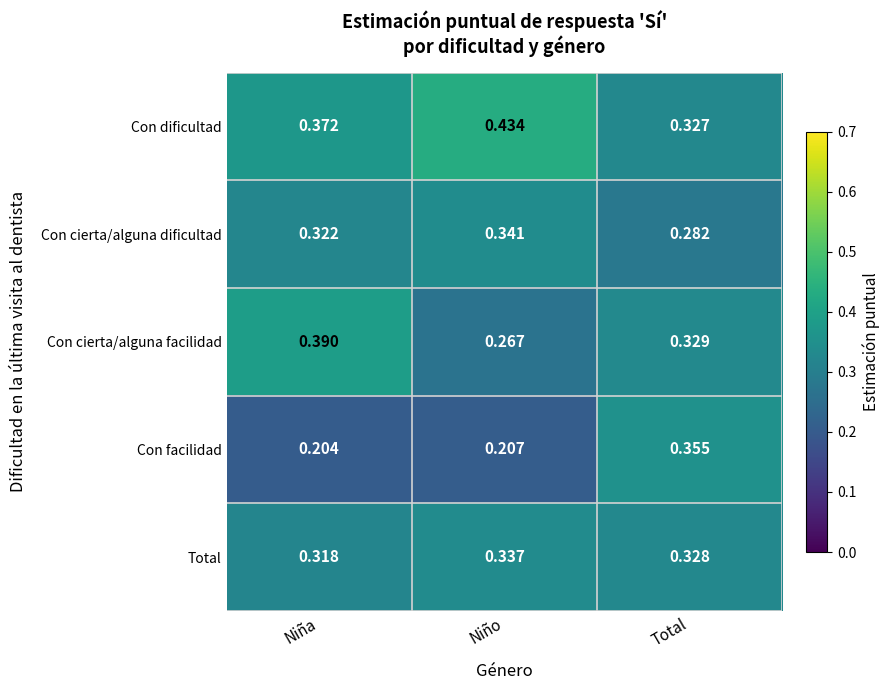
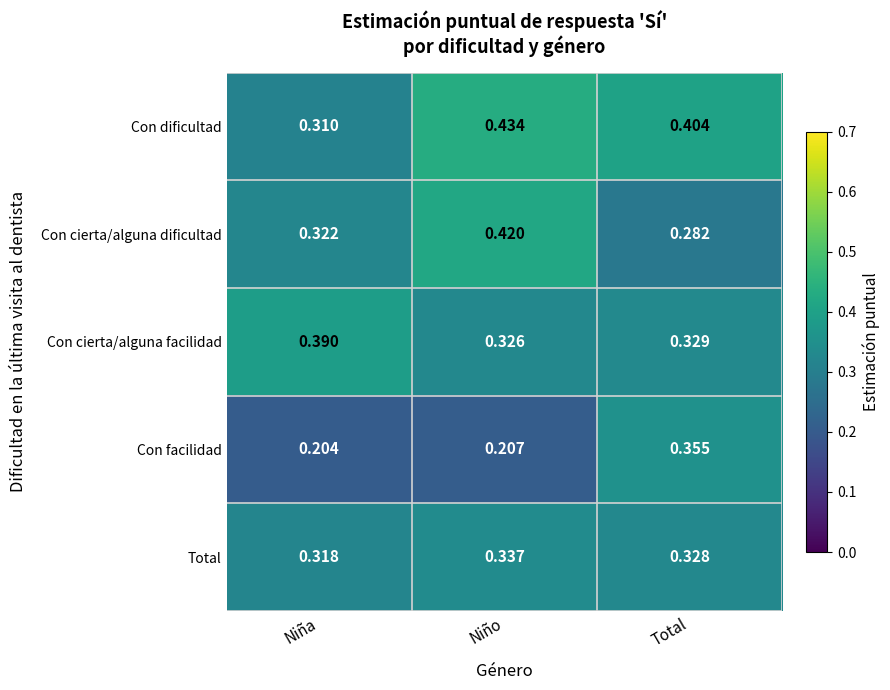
  {
    "Con dificultad": {
-     "Niña": 0.372,
+     "Niña": 0.310,
      "Niño": 0.434,
-     "Total": 0.327
+     "Total": 0.404
    },
    "Con cierta/alguna dificultad": {
      "Niña": 0.322,
-     "Niño": 0.341,
+     "Niño": 0.420,
      "Total": 0.282
    },
    "Con cierta/alguna facilidad": {
      "Niña": 0.390,
-     "Niño": 0.267,
+     "Niño": 0.326,
      "Total": 0.329
    },
    "Con facilidad": {
      "Niña": 0.204,
      "Niño": 0.207,
      "Total": 0.355
    },
    "Total": {
      "Niña": 0.318,
      "Niño": 0.337,
      "Total": 0.328
    }
  }
